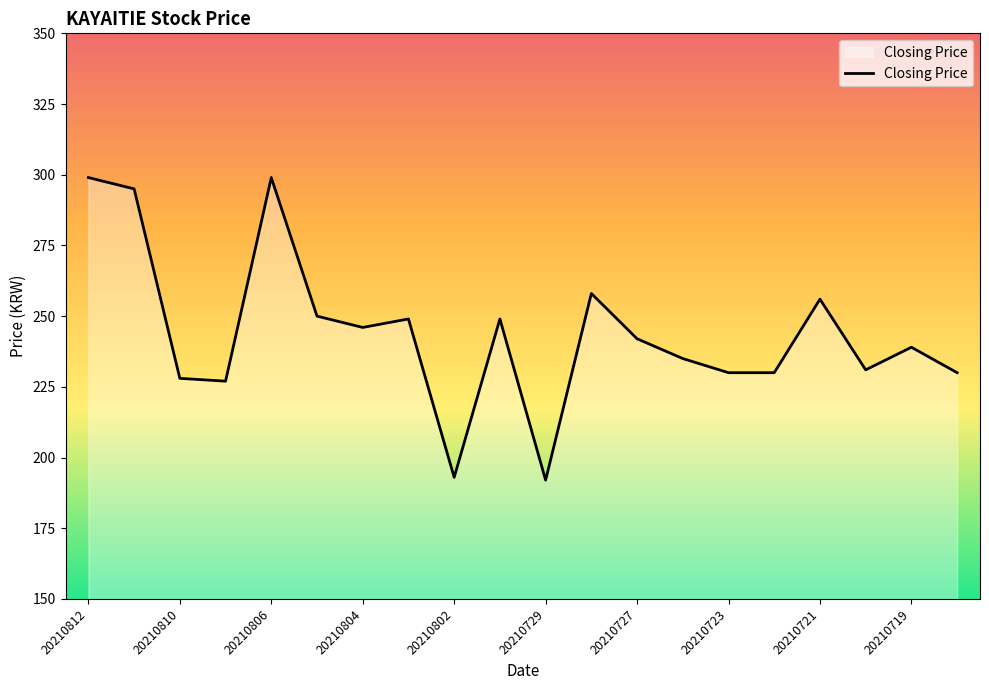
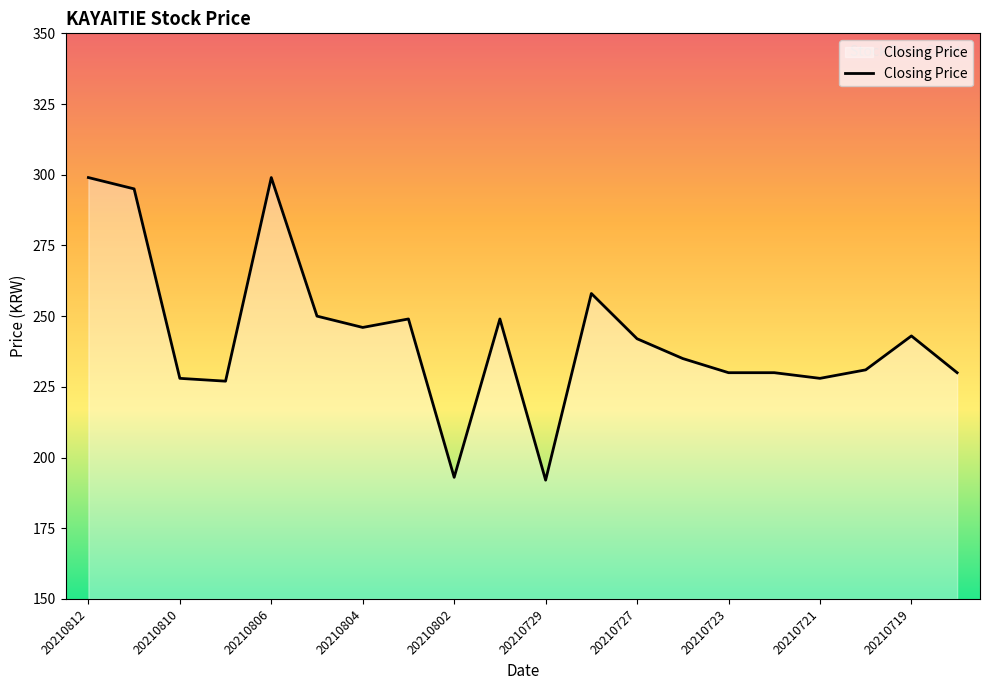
  {
    "20210812": 299,
    "20210810": 228,
    "20210806": 299,
    "20210804": 246,
    "20210802": 193,
    "20210729": 192,
    "20210727": 242,
    "20210723": 230,
-   "20210721": 256,
-   "20210719": 239
+   "20210721": 228,
+   "20210719": 243
  }
